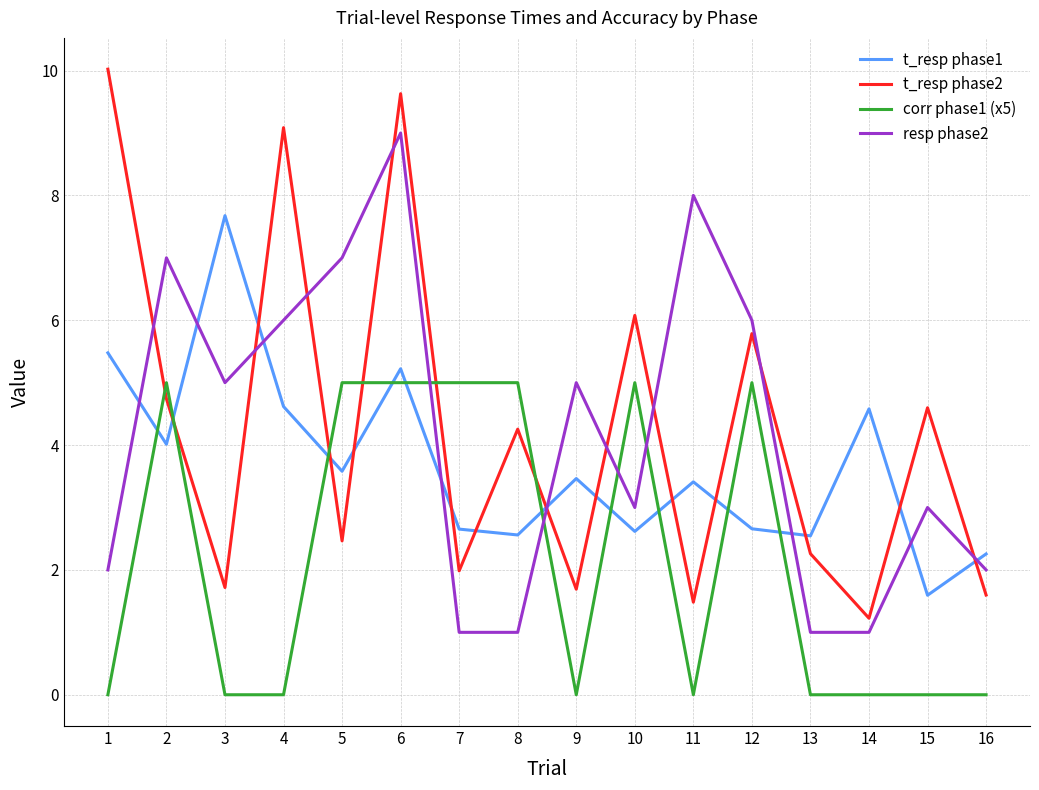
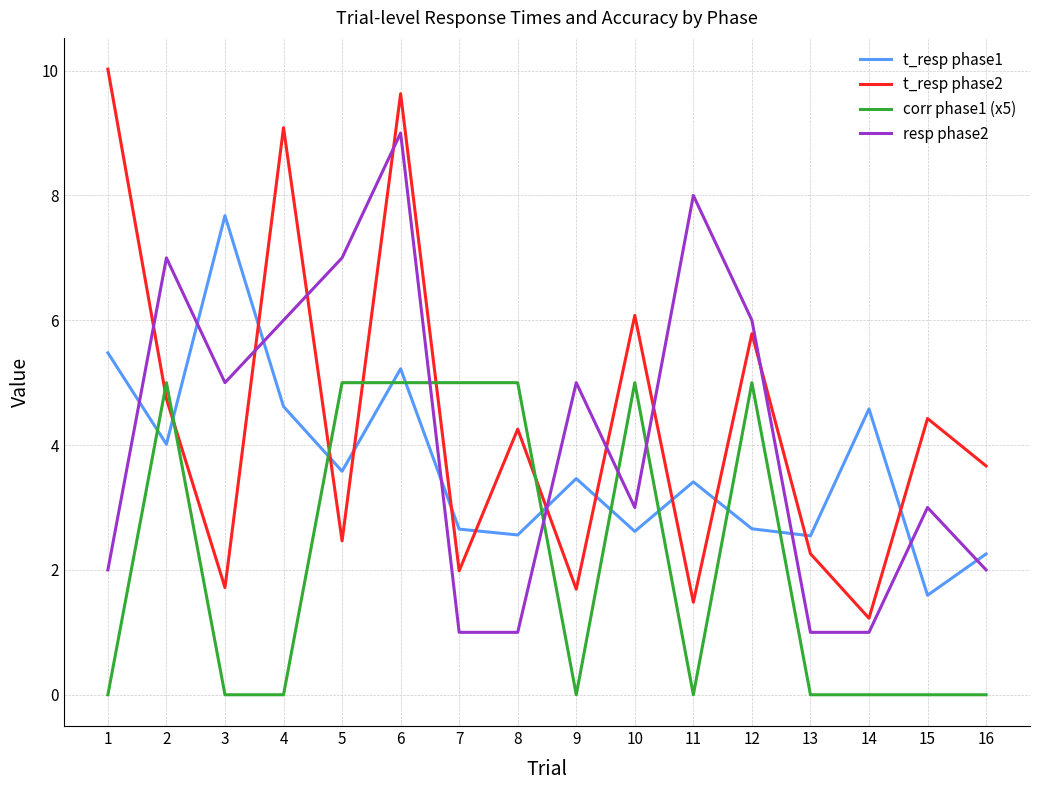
  {
    "t_resp phase1": {
      "1": 5.5,
      "2": 4.0,
      "3": 7.7,
      "4": 4.6,
      "5": 3.6,
      "6": 5.2,
      "7": 2.7,
      "8": 2.6,
      "9": 3.5,
      "10": 2.6,
      "11": 3.4,
      "12": 2.7,
      "13": 2.5,
      "14": 4.6,
      "15": 1.6,
      "16": 2.3
    },
    "t_resp phase2": {
      "1": 10.0,
      "2": 4.7,
      "3": 1.7,
      "4": 9.1,
      "5": 2.5,
      "6": 9.6,
      "7": 2.0,
      "8": 4.3,
      "9": 1.7,
      "10": 6.1,
      "11": 1.5,
      "12": 5.8,
      "13": 2.3,
      "14": 1.2,
-     "15": 4.6,
-     "16": 1.6
+     "15": 4.4,
+     "16": 3.7
    },
    "corr phase1 (x5)": {
      "1": 0.0,
      "2": 5.0,
      "3": 0.0,
      "4": 0.0,
      "5": 5.0,
      "6": 5.0,
      "7": 5.0,
      "8": 5.0,
      "9": 0.0,
      "10": 5.0,
      "11": 0.0,
      "12": 5.0,
      "13": 0.0,
      "14": 0.0,
      "15": 0.0,
      "16": 0.0
    },
    "resp phase2": {
      "1": 2.0,
      "2": 7.0,
      "3": 5.0,
      "4": 6.0,
      "5": 7.0,
      "6": 9.0,
      "7": 1.0,
      "8": 1.0,
      "9": 5.0,
      "10": 3.0,
      "11": 8.0,
      "12": 6.0,
      "13": 1.0,
      "14": 1.0,
      "15": 3.0,
      "16": 2.0
    }
  }
